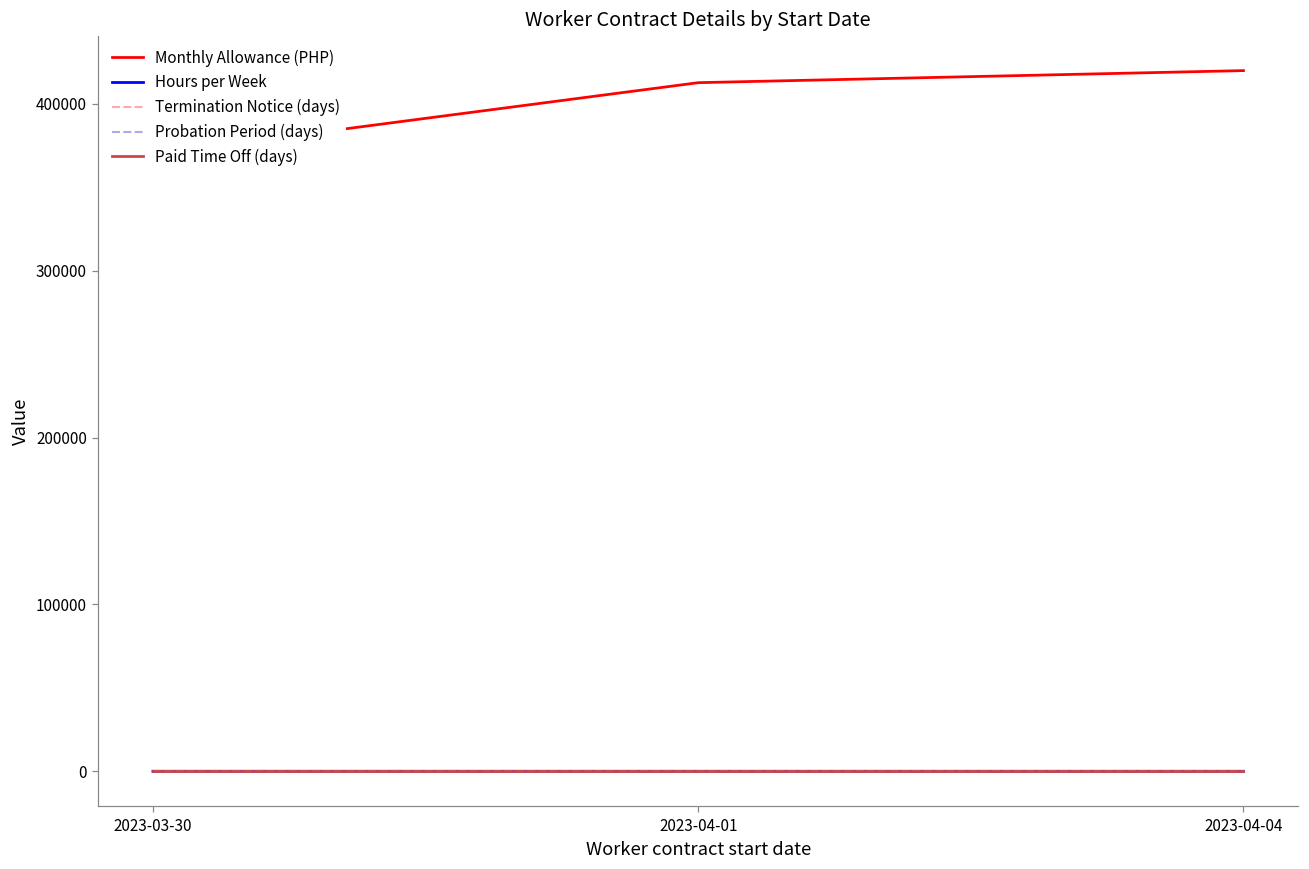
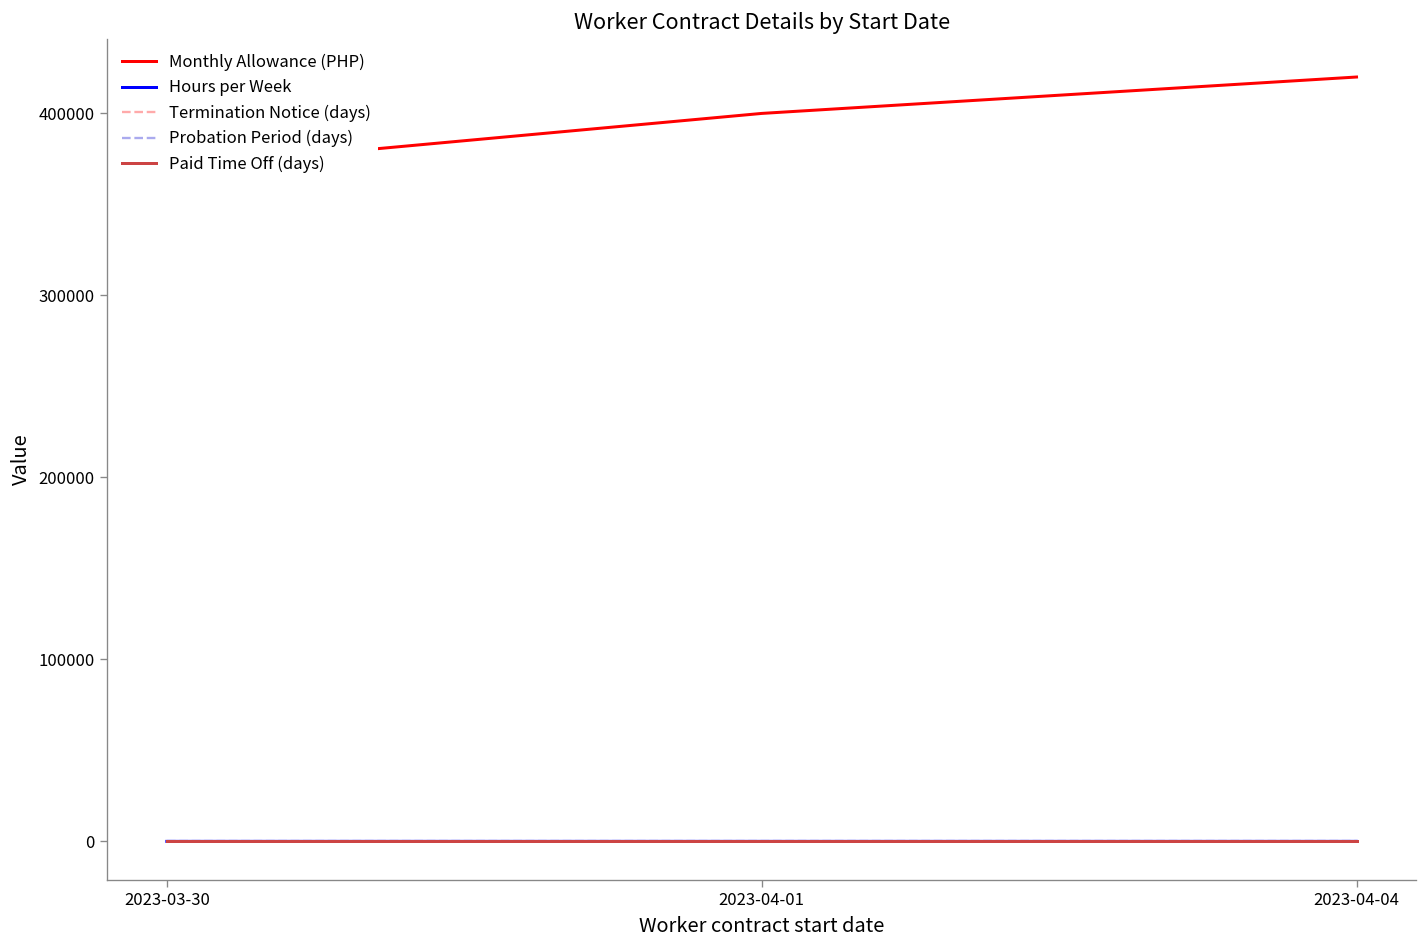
  {
    "Monthly Allowance (PHP)": {
-     "2023-04-01": 413000,
+     "2023-04-01": 400000,
      "2023-04-04": 420000
    },
    "Paid Time Off (days)": {
      "2023-03-30": 0,
      "2023-04-01": 0,
      "2023-04-04": 0
    }
  }
